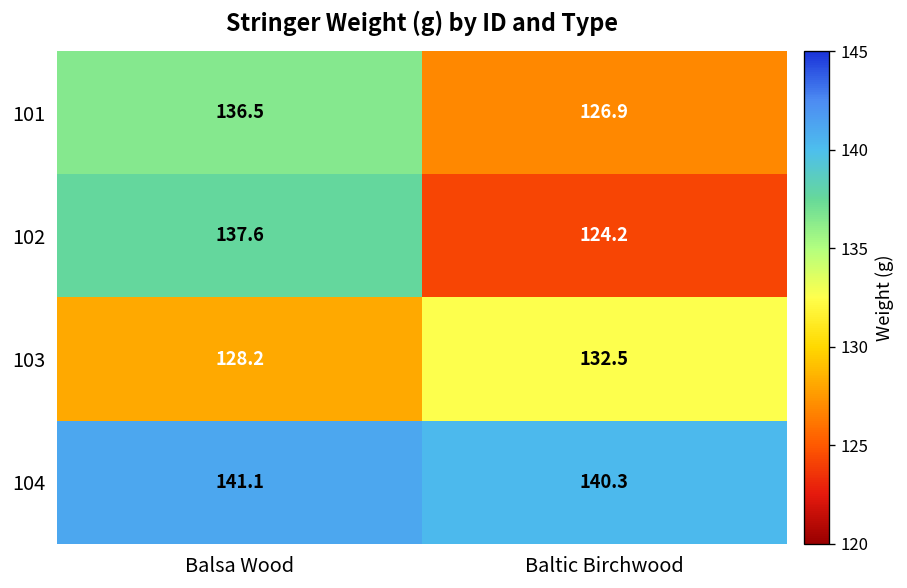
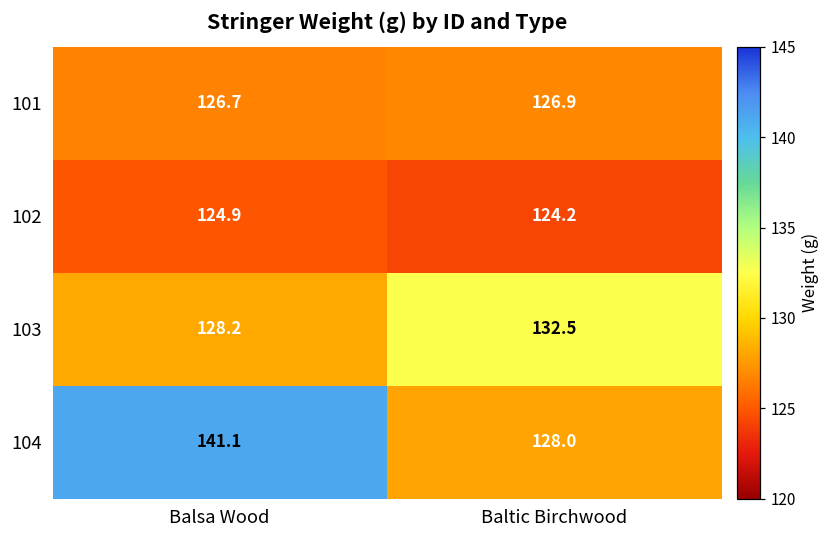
  {
    "101": {
-     "Balsa Wood": 136.5,
+     "Balsa Wood": 126.7,
      "Baltic Birchwood": 126.9
    },
    "102": {
-     "Balsa Wood": 137.6,
+     "Balsa Wood": 124.9,
      "Baltic Birchwood": 124.2
    },
    "103": {
      "Balsa Wood": 128.2,
      "Baltic Birchwood": 132.5
    },
    "104": {
      "Balsa Wood": 141.1,
-     "Baltic Birchwood": 140.3
+     "Baltic Birchwood": 128.0
    }
  }
